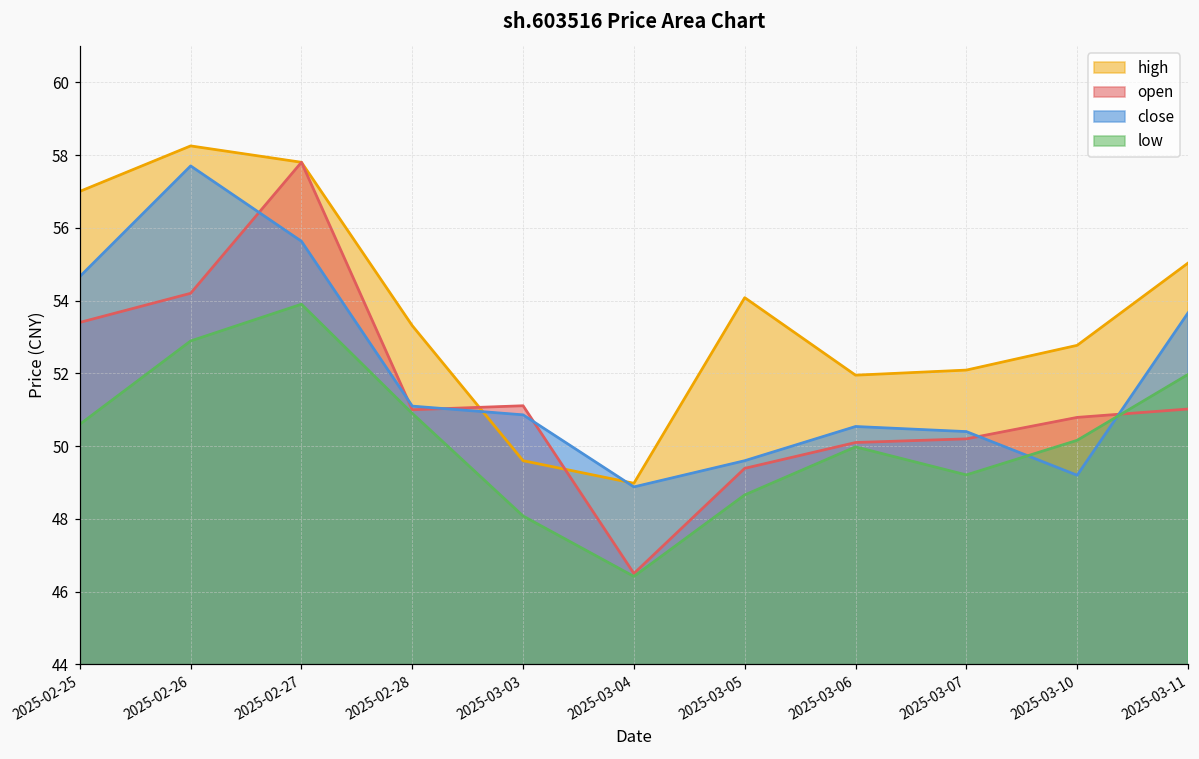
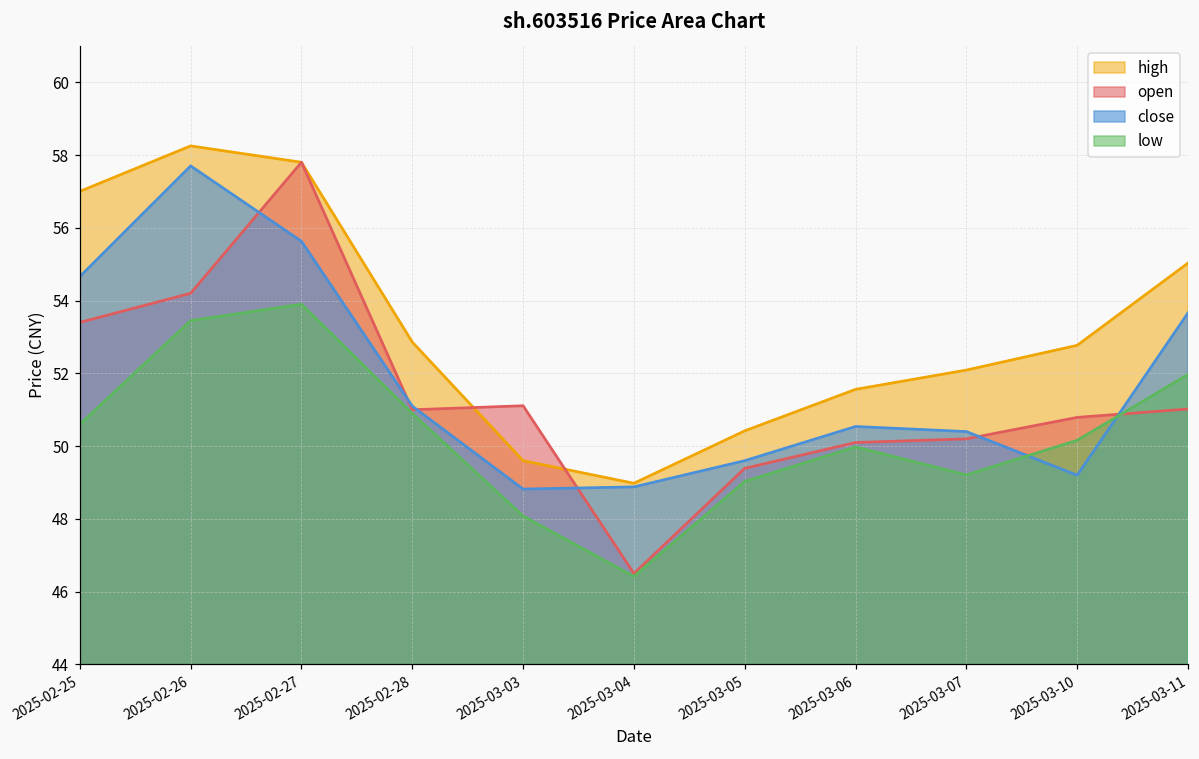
  {
    "high": {
      "2025-02-25": 57.0,
      "2025-02-26": 58.3,
-     "2025-02-28": 53.3,
+     "2025-02-28": 52.9,
      "2025-03-03": 49.6,
      "2025-03-04": 49.0,
-     "2025-03-05": 54.1,
-     "2025-03-06": 52.0,
+     "2025-03-05": 50.4,
+     "2025-03-06": 51.6,
      "2025-03-07": 52.1,
      "2025-03-10": 52.8,
      "2025-03-11": 55.0
    },
    "open": {
      "2025-02-25": 53.4,
      "2025-02-26": 54.2,
      "2025-02-28": 51.0,
      "2025-03-03": 51.1,
      "2025-03-04": 46.5,
      "2025-03-05": 49.4,
      "2025-03-06": 50.1,
      "2025-03-07": 50.2,
      "2025-03-10": 50.8,
      "2025-03-11": 51.0
    },
    "close": {
      "2025-02-25": 54.7,
      "2025-02-26": 57.7,
      "2025-02-27": 55.6,
      "2025-02-28": 51.1,
-     "2025-03-03": 50.9,
+     "2025-03-03": 48.8,
      "2025-03-04": 48.9,
      "2025-03-05": 49.6,
      "2025-03-06": 50.5,
      "2025-03-07": 50.4,
      "2025-03-10": 49.2,
      "2025-03-11": 53.7
    },
    "low": {
      "2025-02-25": 50.6,
-     "2025-02-26": 52.9,
+     "2025-02-26": 53.5,
      "2025-02-27": 53.9,
      "2025-02-28": 50.9,
      "2025-03-03": 48.1,
      "2025-03-04": 46.4,
-     "2025-03-05": 48.7,
+     "2025-03-05": 49.0,
      "2025-03-06": 50.0,
      "2025-03-07": 49.2,
      "2025-03-10": 50.2,
      "2025-03-11": 52.0
    }
  }
